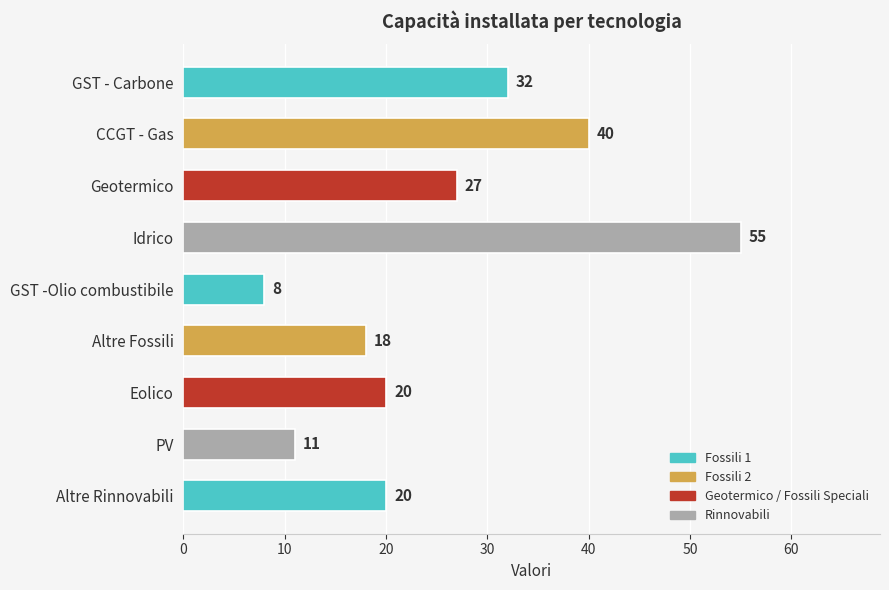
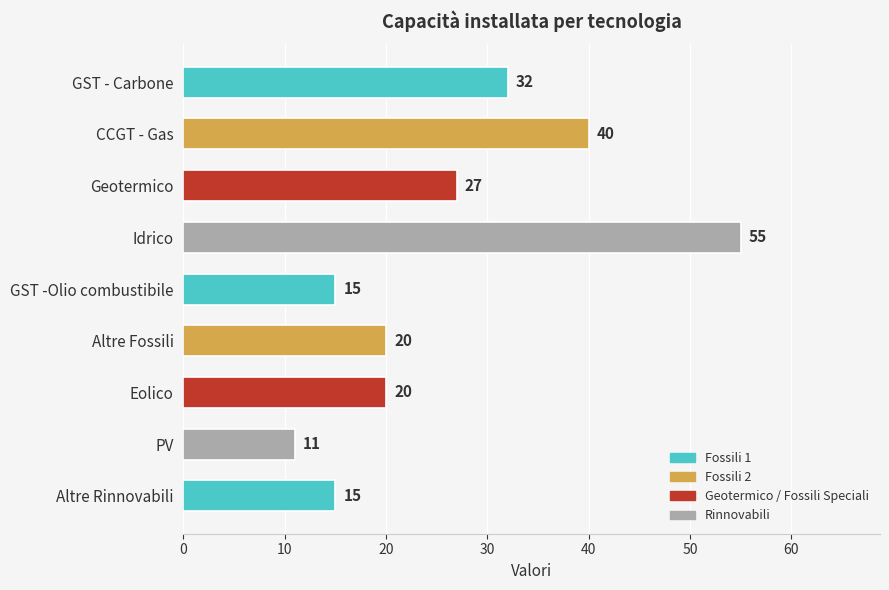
  {
    "GST - Carbone": 32,
    "CCGT - Gas": 40,
    "Geotermico": 27,
    "Idrico": 55,
-   "GST -Olio combustibile": 8,
-   "Altre Fossili": 18,
+   "GST -Olio combustibile": 15,
+   "Altre Fossili": 20,
    "Eolico": 20,
    "PV": 11,
-   "Altre Rinnovabili": 20
+   "Altre Rinnovabili": 15
  }
